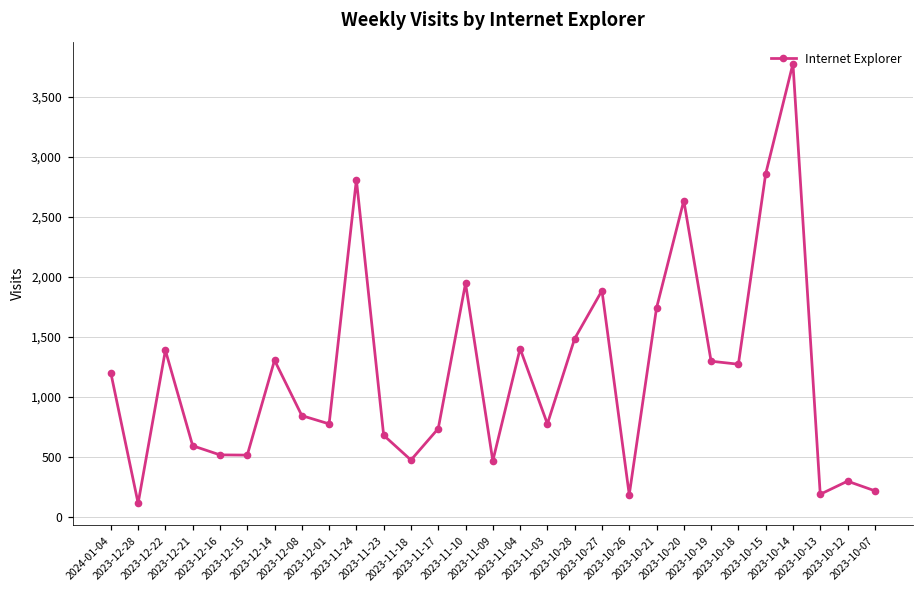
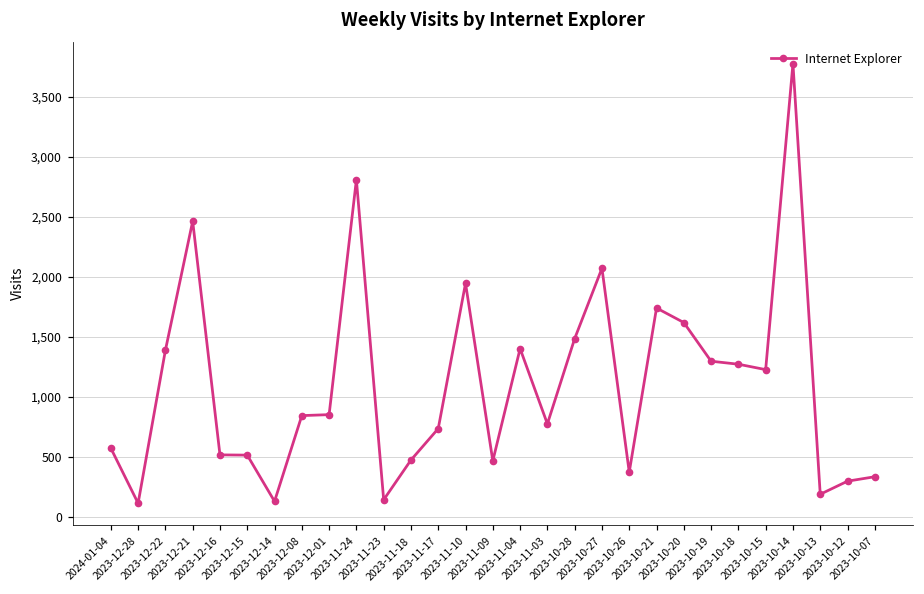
  {
-   "2024-01-04": "1,200",
+   "2024-01-04": "570",
    "2023-12-28": "110",
    "2023-12-22": "1,390",
-   "2023-12-21": "590",
+   "2023-12-21": "2,460",
    "2023-12-16": "520",
    "2023-12-15": "510",
-   "2023-12-14": "1,300",
+   "2023-12-14": "130",
    "2023-12-08": "840",
-   "2023-12-01": "770",
+   "2023-12-01": "850",
    "2023-11-24": "2,810",
-   "2023-11-23": "680",
+   "2023-11-23": "140",
    "2023-11-18": "470",
    "2023-11-17": "740",
    "2023-11-10": "1,950",
    "2023-11-09": "470",
    "2023-11-04": "1,400",
    "2023-11-03": "770",
    "2023-10-28": "1,480",
-   "2023-10-27": "1,880",
-   "2023-10-26": "180",
+   "2023-10-27": "2,070",
+   "2023-10-26": "370",
    "2023-10-21": "1,740",
-   "2023-10-20": "2,630",
+   "2023-10-20": "1,620",
    "2023-10-19": "1,300",
    "2023-10-18": "1,270",
-   "2023-10-15": "2,860",
+   "2023-10-15": "1,230",
    "2023-10-14": "3,770",
    "2023-10-13": "190",
    "2023-10-12": "300",
-   "2023-10-07": "220"
+   "2023-10-07": "330"
  }
